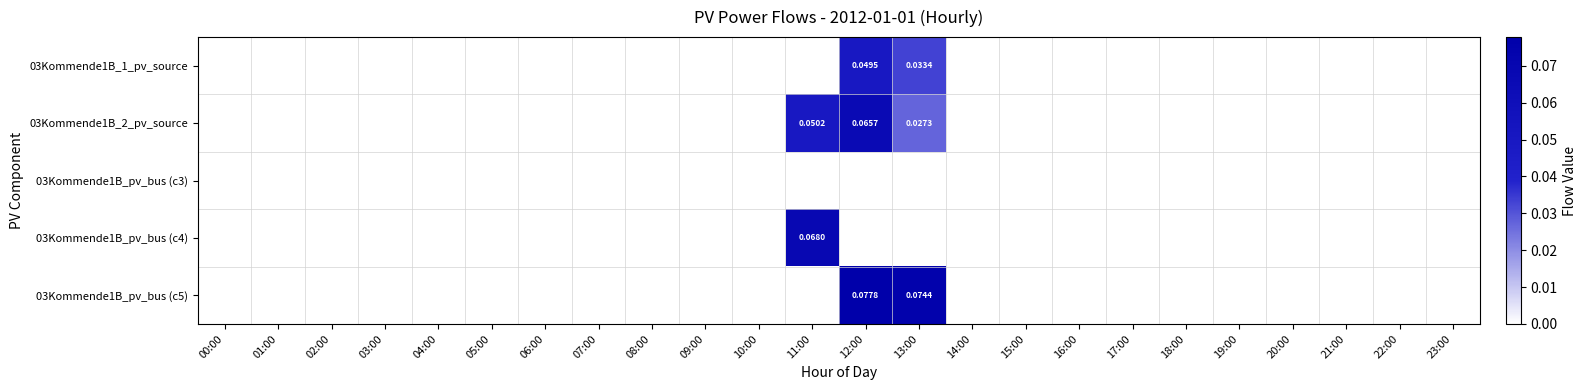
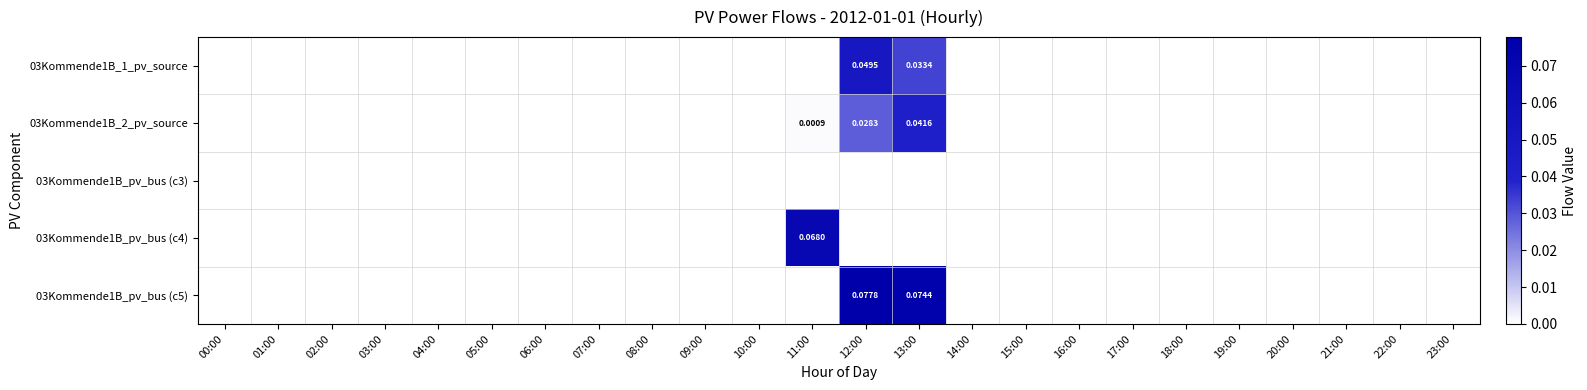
  {
    "03Kommende1B_1_pv_source": {
      "12:00": 0.0495,
      "13:00": 0.0334
    },
    "03Kommende1B_2_pv_source": {
-     "11:00": 0.0502,
-     "12:00": 0.0657,
-     "13:00": 0.0273
+     "11:00": 0.0009,
+     "12:00": 0.0283,
+     "13:00": 0.0416
    },
    "03Kommende1B_pv_bus (c4)": {
      "11:00": 0.0680
    },
    "03Kommende1B_pv_bus (c5)": {
      "12:00": 0.0778,
      "13:00": 0.0744
    }
  }
